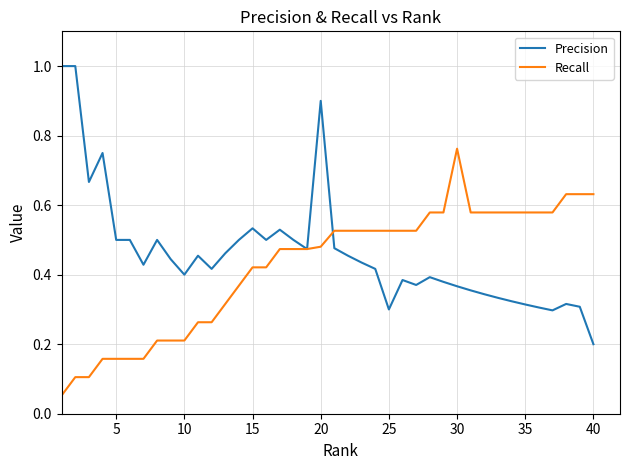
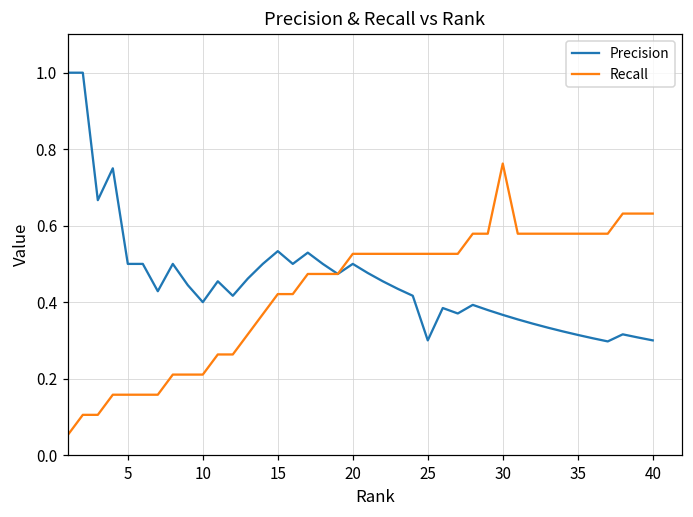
  {
    "Precision": {
      "5": 0.5,
      "10": 0.4,
      "15": 0.53,
-     "20": 0.9,
+     "20": 0.5,
      "25": 0.3,
      "30": 0.37,
      "35": 0.31,
-     "40": 0.2
+     "40": 0.3
    },
    "Recall": {
      "5": 0.16,
      "10": 0.21,
      "15": 0.42,
-     "20": 0.48,
+     "20": 0.53,
      "25": 0.53,
      "30": 0.76,
      "35": 0.58,
      "40": 0.63
    }
  }
